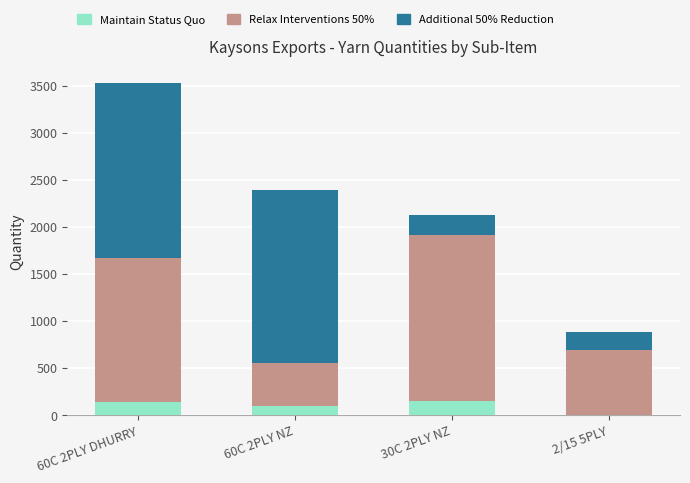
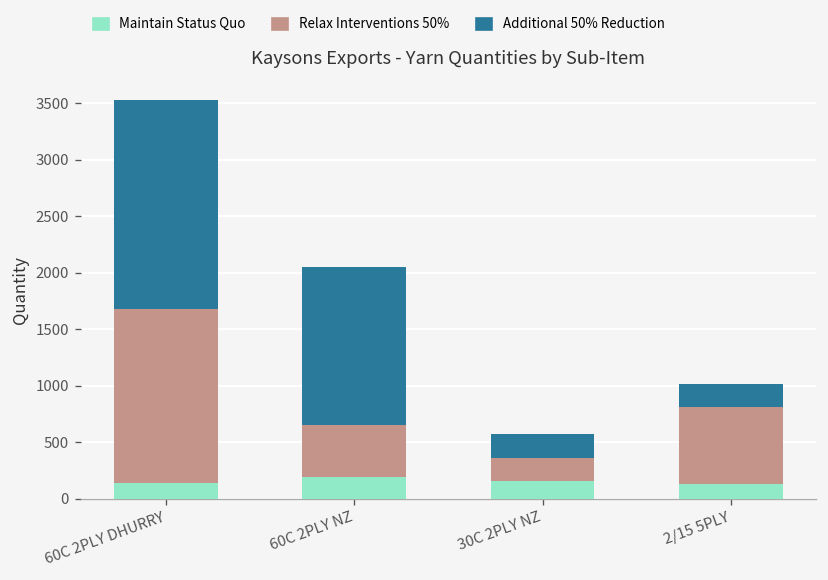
  {
    "Maintain Status Quo": {
      "60C 2PLY DHURRY": 100,
-     "60C 2PLY NZ": 100,
+     "60C 2PLY NZ": 200,
      "30C 2PLY NZ": 200,
-     "2/15 5PLY": 0
+     "2/15 5PLY": 100
    },
    "Relax Interventions 50%": {
      "60C 2PLY DHURRY": 1500,
      "60C 2PLY NZ": 500,
-     "30C 2PLY NZ": 1800,
+     "30C 2PLY NZ": 200,
      "2/15 5PLY": 700
    },
    "Additional 50% Reduction": {
      "60C 2PLY DHURRY": 1900,
-     "60C 2PLY NZ": 1800,
+     "60C 2PLY NZ": 1400,
      "30C 2PLY NZ": 200,
      "2/15 5PLY": 200
    }
  }
